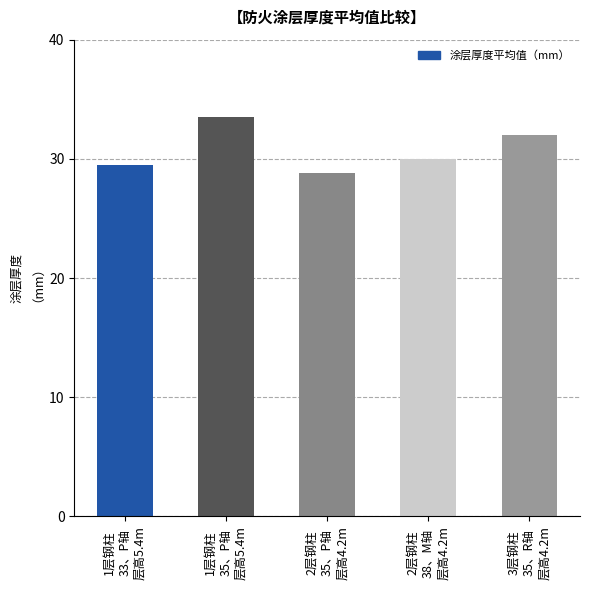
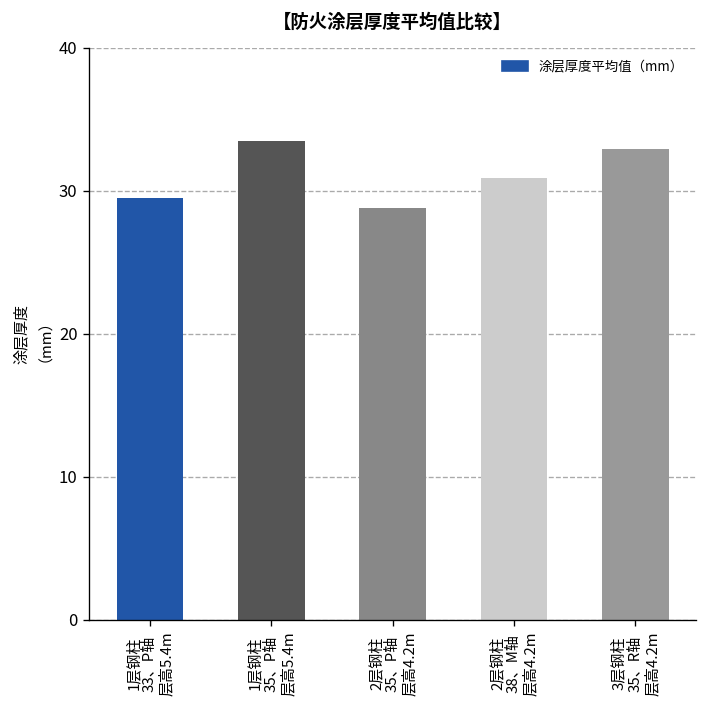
  {
    "1层钢柱 33、P轴 层高5.4m": 29.5,
    "1层钢柱 35、P轴 层高5.4m": 33.5,
    "2层钢柱 35、P轴 层高4.2m": 28.8,
-   "2层钢柱 38、M轴 层高4.2m": 30.0,
-   "3层钢柱 35、R轴 层高4.2m": 32.0
+   "2层钢柱 38、M轴 层高4.2m": 30.9,
+   "3层钢柱 35、R轴 层高4.2m": 32.9
  }
